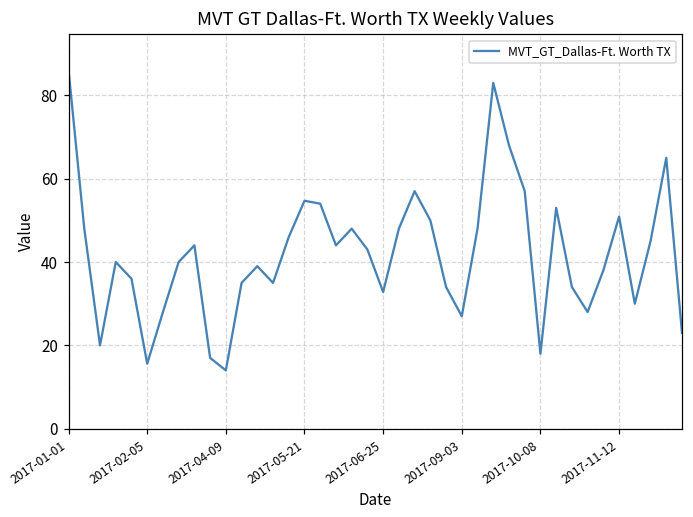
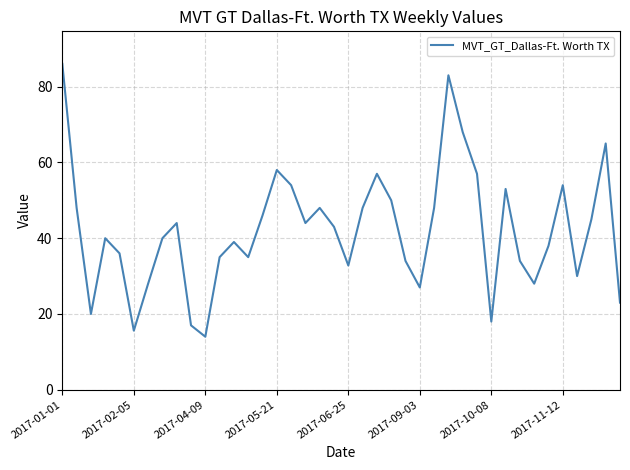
  {
    "2017-01-01": 86,
    "2017-02-05": 16,
    "2017-04-09": 14,
-   "2017-05-21": 55,
+   "2017-05-21": 58,
    "2017-06-25": 33,
    "2017-09-03": 27,
    "2017-10-08": 18,
-   "2017-11-12": 51
+   "2017-11-12": 54
  }
